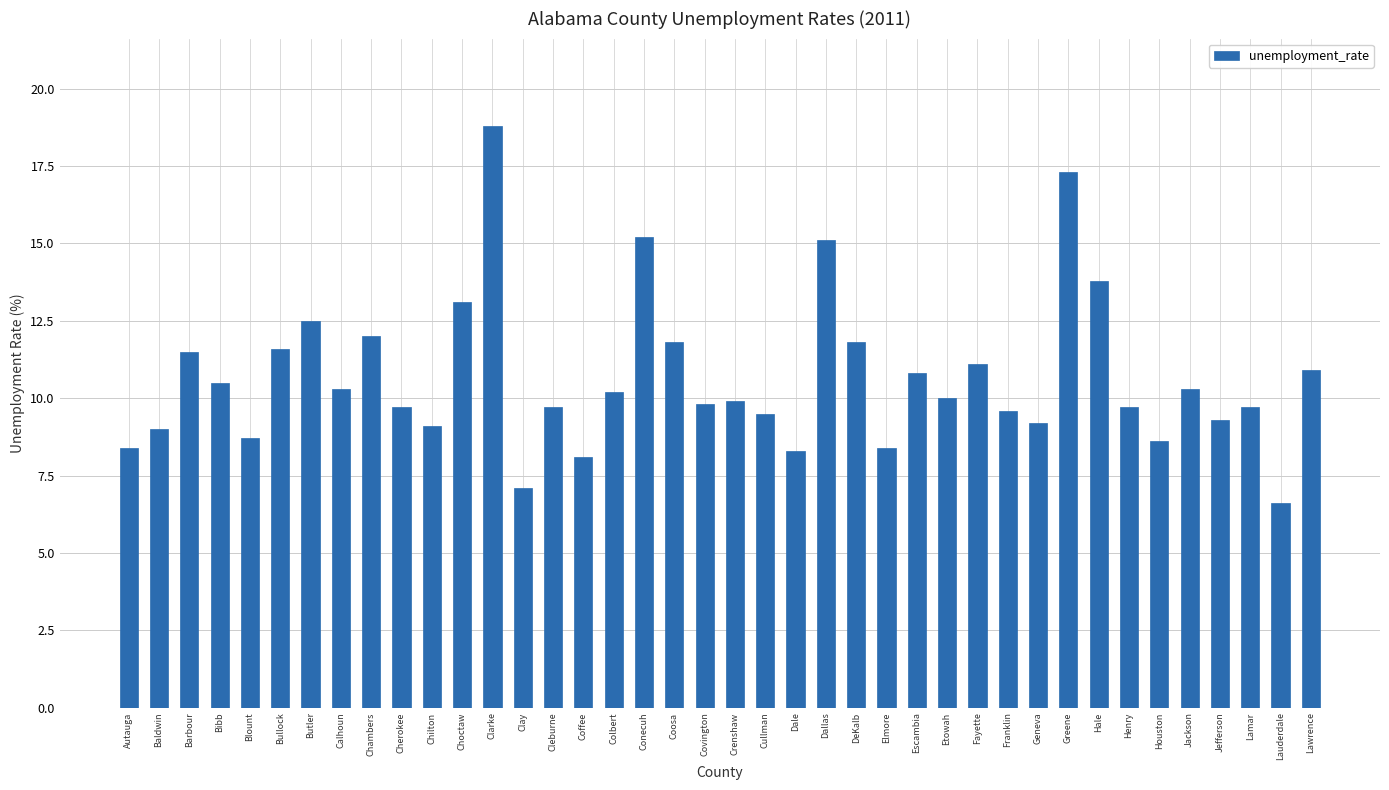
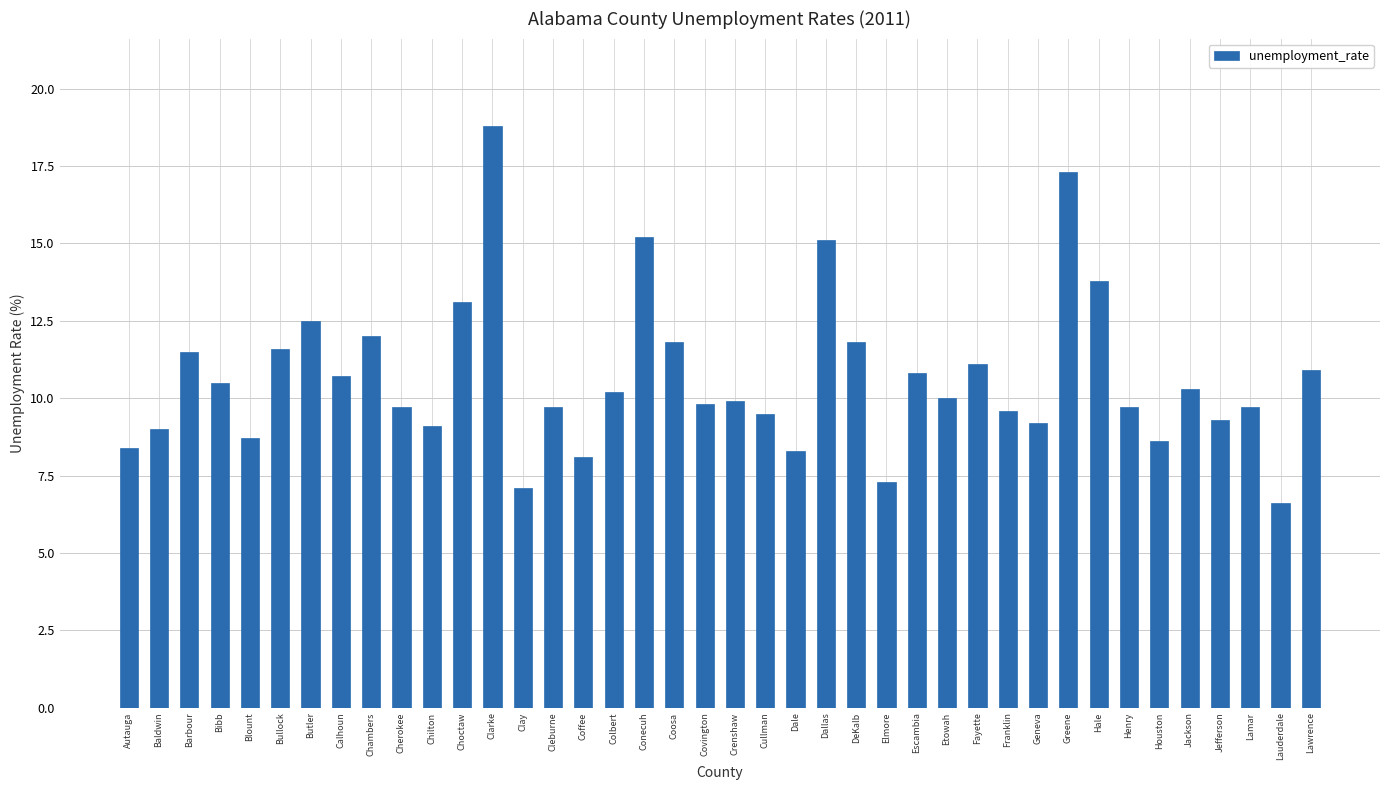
  {
    "Autauga": 8.4,
    "Baldwin": 9.0,
    "Barbour": 11.5,
    "Bibb": 10.5,
    "Blount": 8.7,
    "Bullock": 11.6,
    "Butler": 12.5,
-   "Calhoun": 10.3,
+   "Calhoun": 10.7,
    "Chambers": 12.0,
    "Cherokee": 9.7,
    "Chilton": 9.1,
    "Choctaw": 13.1,
    "Clarke": 18.8,
    "Clay": 7.1,
    "Cleburne": 9.7,
    "Coffee": 8.1,
    "Colbert": 10.2,
    "Conecuh": 15.2,
    "Coosa": 11.8,
    "Covington": 9.8,
    "Crenshaw": 9.9,
    "Cullman": 9.5,
    "Dale": 8.3,
    "Dallas": 15.1,
    "DeKalb": 11.8,
-   "Elmore": 8.4,
+   "Elmore": 7.3,
    "Escambia": 10.8,
    "Etowah": 10.0,
    "Fayette": 11.1,
    "Franklin": 9.6,
    "Geneva": 9.2,
    "Greene": 17.3,
    "Hale": 13.8,
    "Henry": 9.7,
    "Houston": 8.6,
    "Jackson": 10.3,
    "Jefferson": 9.3,
    "Lamar": 9.7,
    "Lauderdale": 6.6,
    "Lawrence": 10.9
  }
